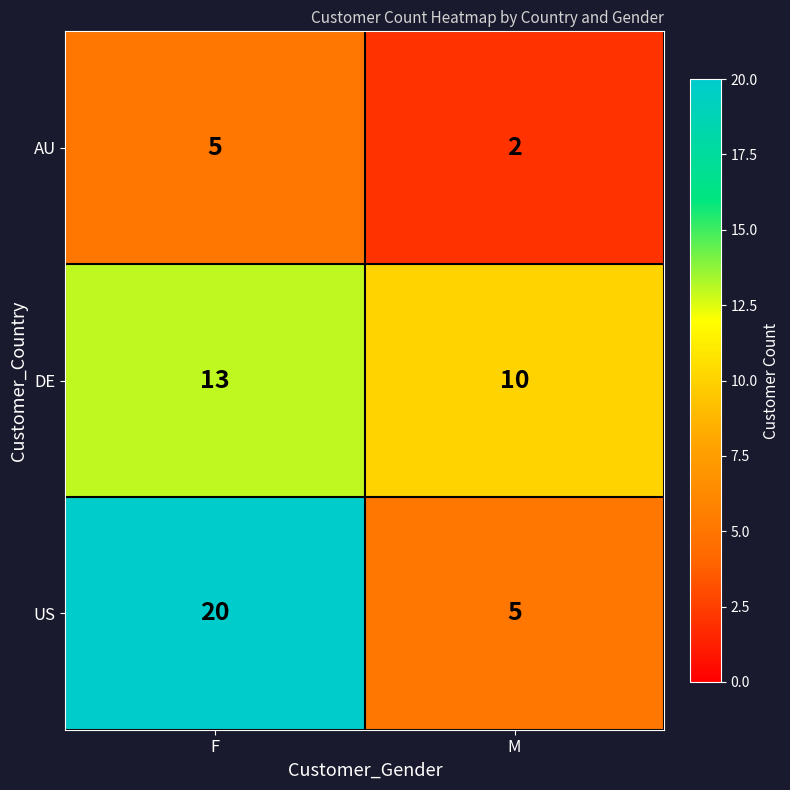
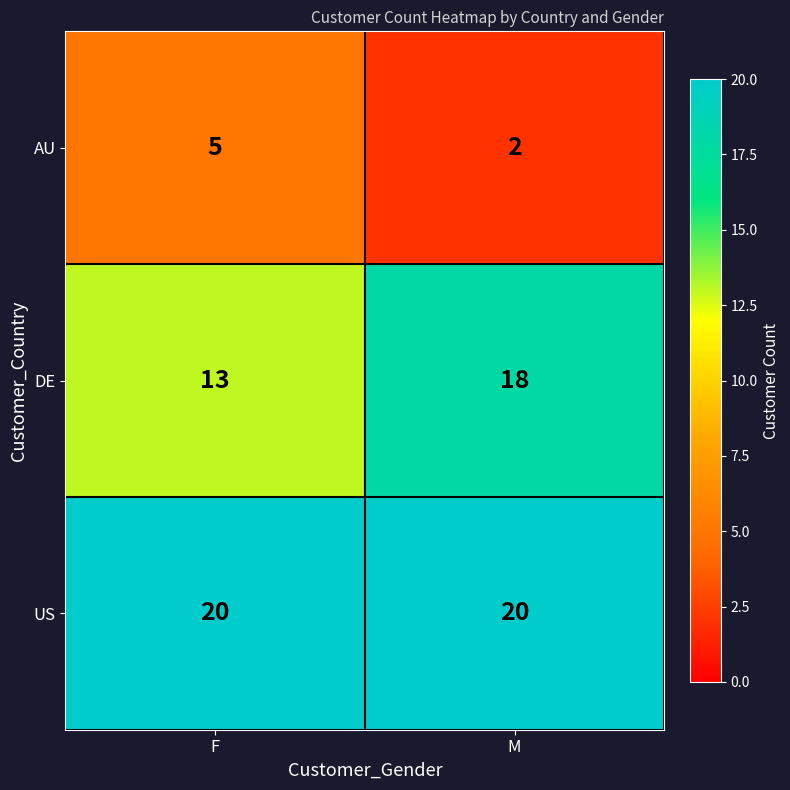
  {
    "AU": {
      "F": 5,
      "M": 2
    },
    "DE": {
      "F": 13,
-     "M": 10
+     "M": 18
    },
    "US": {
      "F": 20,
-     "M": 5
+     "M": 20
    }
  }
